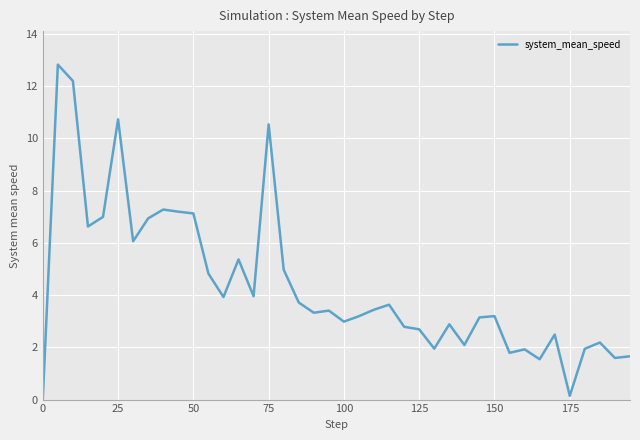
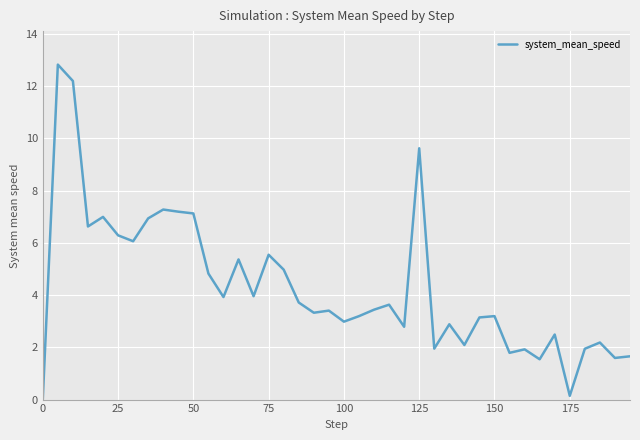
  {
    "0": 0.0,
-   "25": 10.7,
+   "25": 6.3,
    "50": 7.1,
-   "75": 10.5,
+   "75": 5.5,
    "100": 3.0,
-   "125": 2.7,
+   "125": 9.6,
    "150": 3.2,
    "175": 0.1
  }
